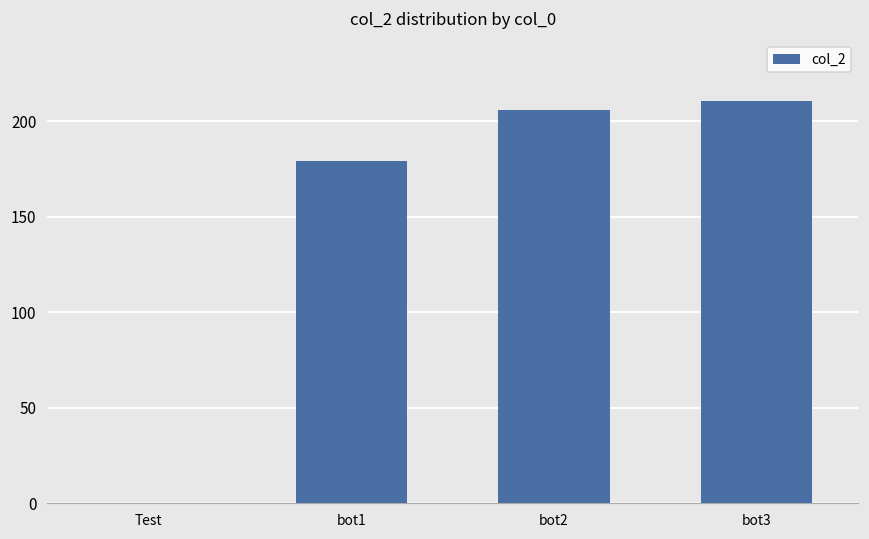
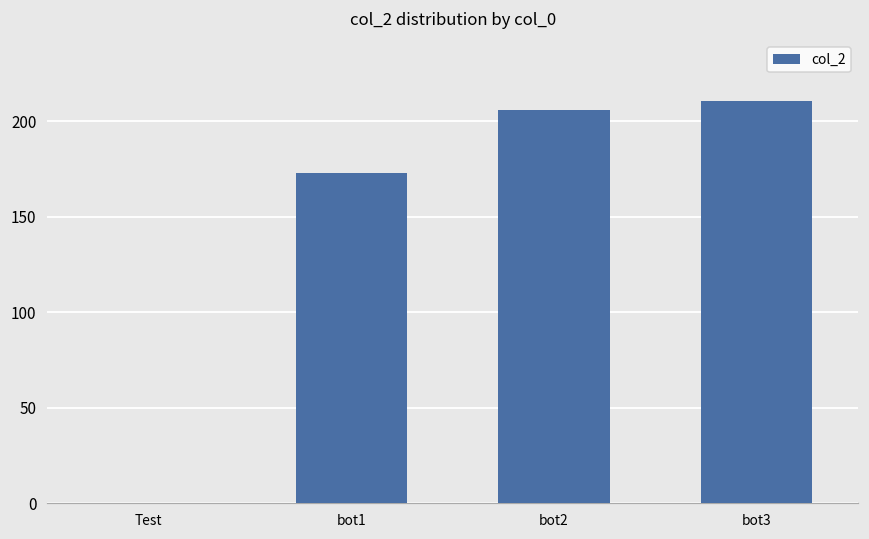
  {
    "Test": 0,
-   "bot1": 179,
+   "bot1": 173,
    "bot2": 206,
    "bot3": 211
  }
